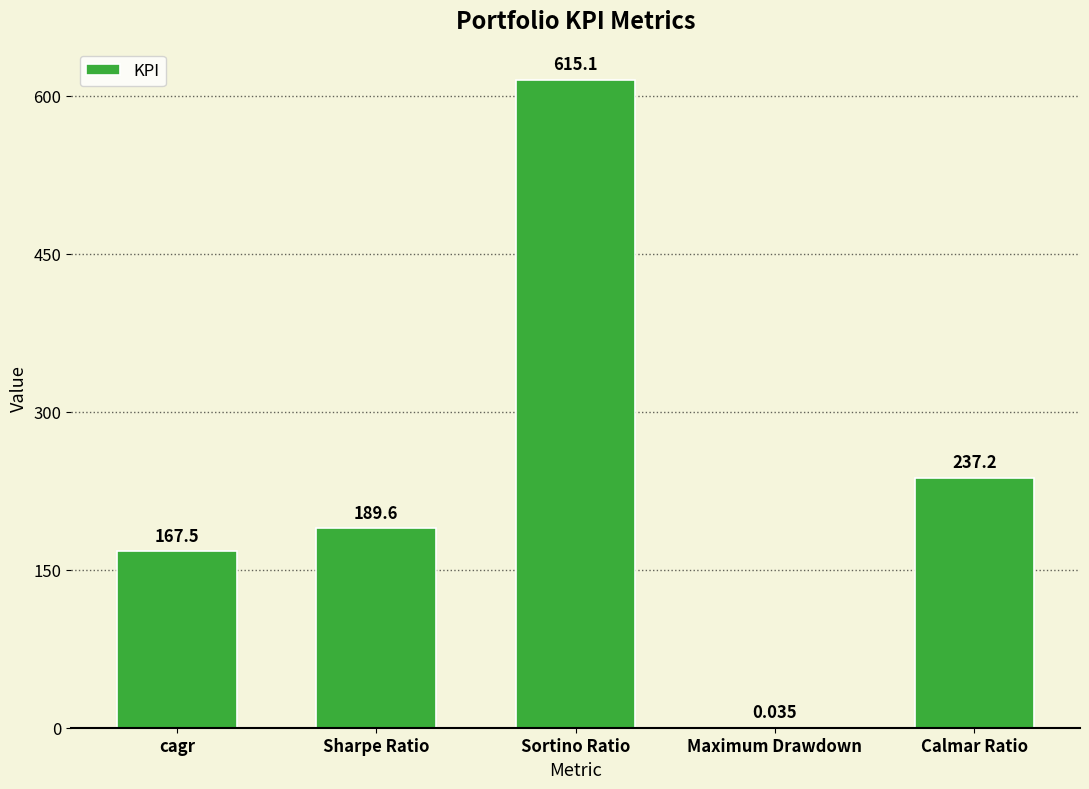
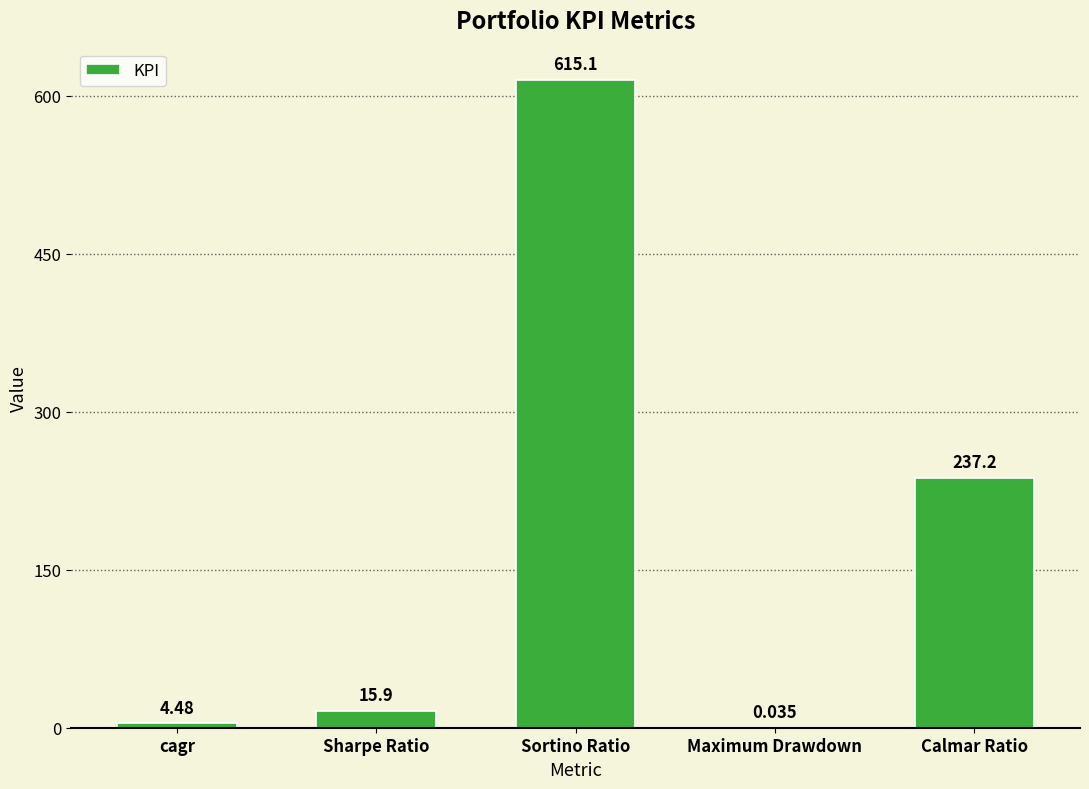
  {
-   "cagr": 167.5,
-   "Sharpe Ratio": 189.6,
+   "cagr": 4.48,
+   "Sharpe Ratio": 15.9,
    "Sortino Ratio": 615.1,
    "Maximum Drawdown": 0.035,
    "Calmar Ratio": 237.2
  }
